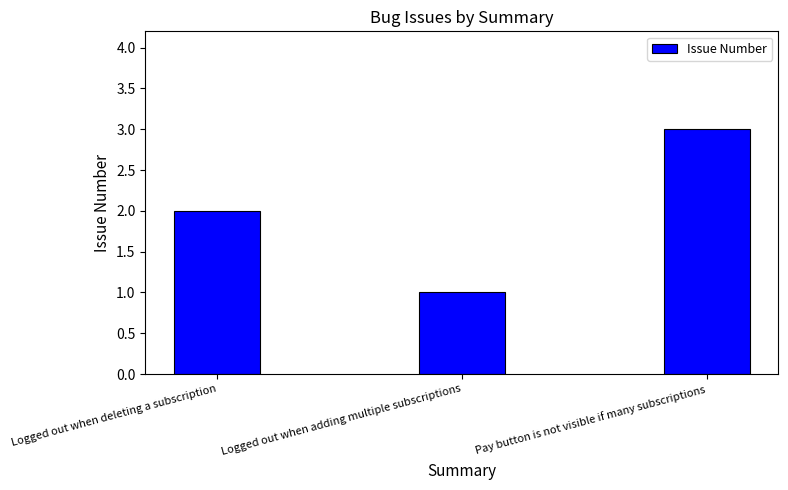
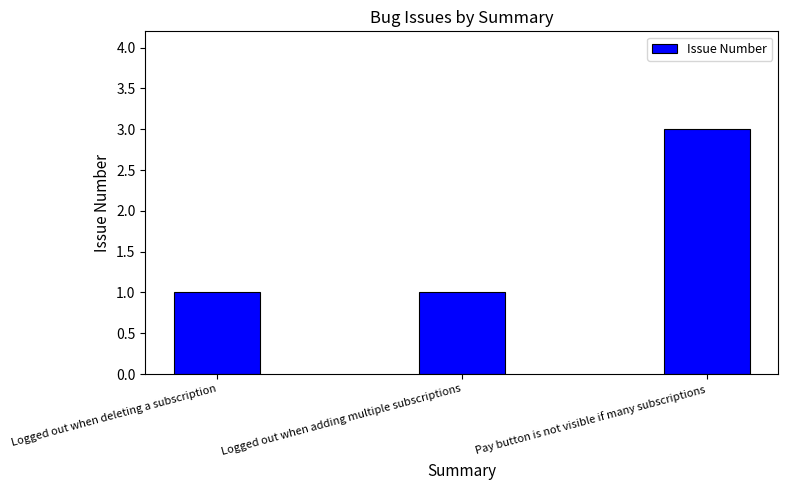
  {
-   "Logged out when deleting a subscription": 2,
+   "Logged out when deleting a subscription": 1,
    "Logged out when adding multiple subscriptions": 1,
    "Pay button is not visible if many subscriptions": 3
  }
